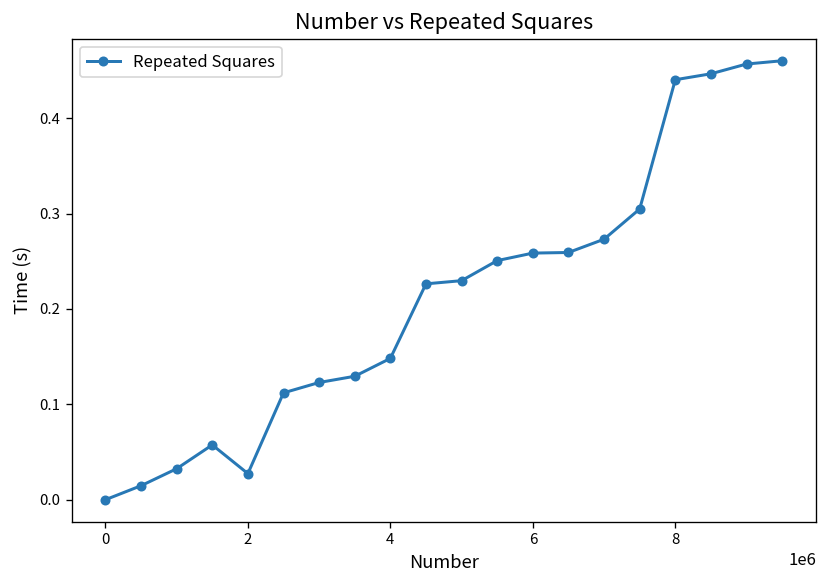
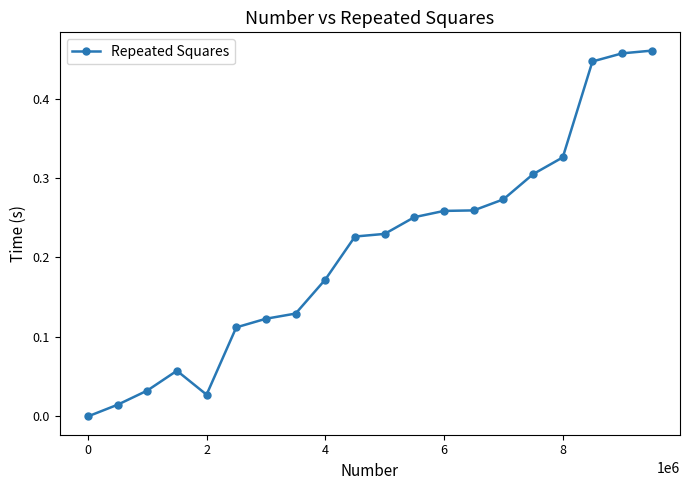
  {
    "0": 0.00,
    "2": 0.03,
-   "4": 0.15,
+   "4": 0.17,
    "6": 0.26,
-   "8": 0.44
+   "8": 0.33
  }
